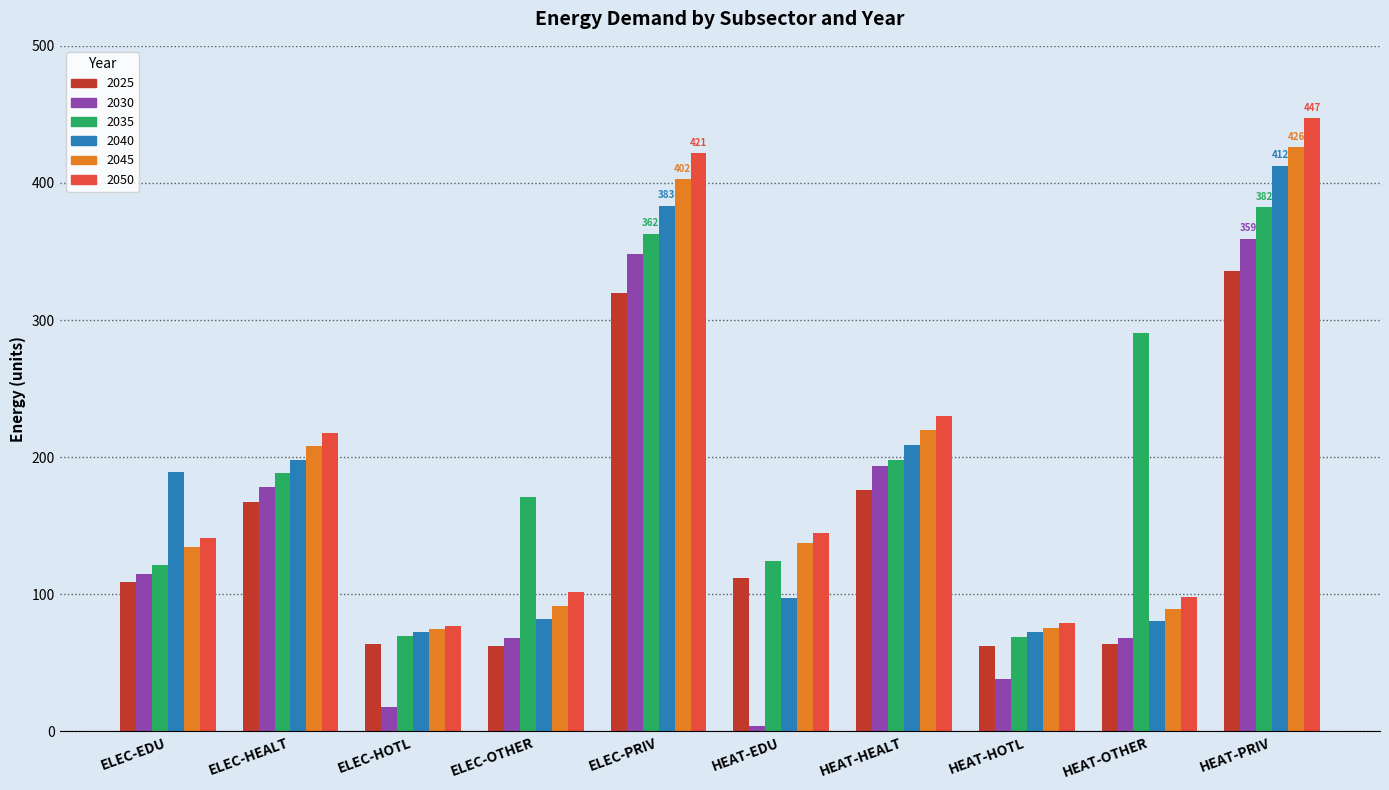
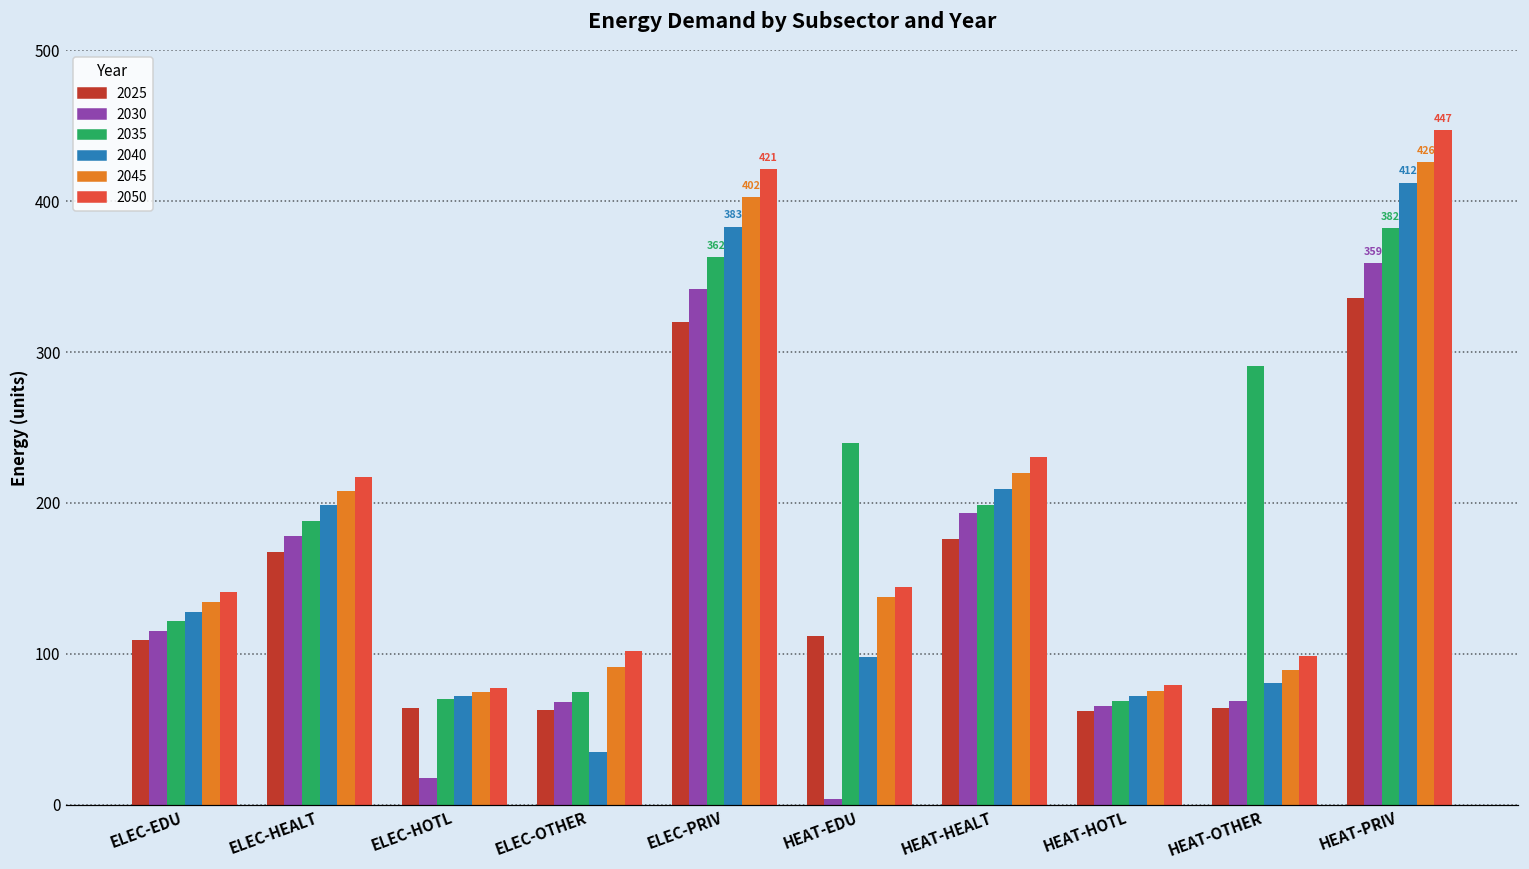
  {
    "2030": {
      "ELEC-EDU": 115,
      "ELEC-HEALT": 178,
      "ELEC-HOTL": 18,
      "ELEC-OTHER": 68,
-     "ELEC-PRIV": 348,
+     "ELEC-PRIV": 342,
      "HEAT-EDU": 4,
      "HEAT-HEALT": 194,
-     "HEAT-HOTL": 38,
+     "HEAT-HOTL": 66,
      "HEAT-OTHER": 68
    },
    "2035": {
      "ELEC-EDU": 121,
      "ELEC-HEALT": 188,
      "ELEC-HOTL": 70,
-     "ELEC-OTHER": 171,
-     "HEAT-EDU": 124,
+     "ELEC-OTHER": 74,
+     "HEAT-EDU": 240,
      "HEAT-HEALT": 198,
      "HEAT-HOTL": 69,
      "HEAT-OTHER": 291
    },
    "2040": {
-     "ELEC-EDU": 189,
+     "ELEC-EDU": 128,
      "ELEC-HEALT": 198,
      "ELEC-HOTL": 72,
-     "ELEC-OTHER": 82,
+     "ELEC-OTHER": 35,
      "HEAT-EDU": 98,
      "HEAT-HEALT": 209,
      "HEAT-HOTL": 72,
      "HEAT-OTHER": 80
    }
  }
